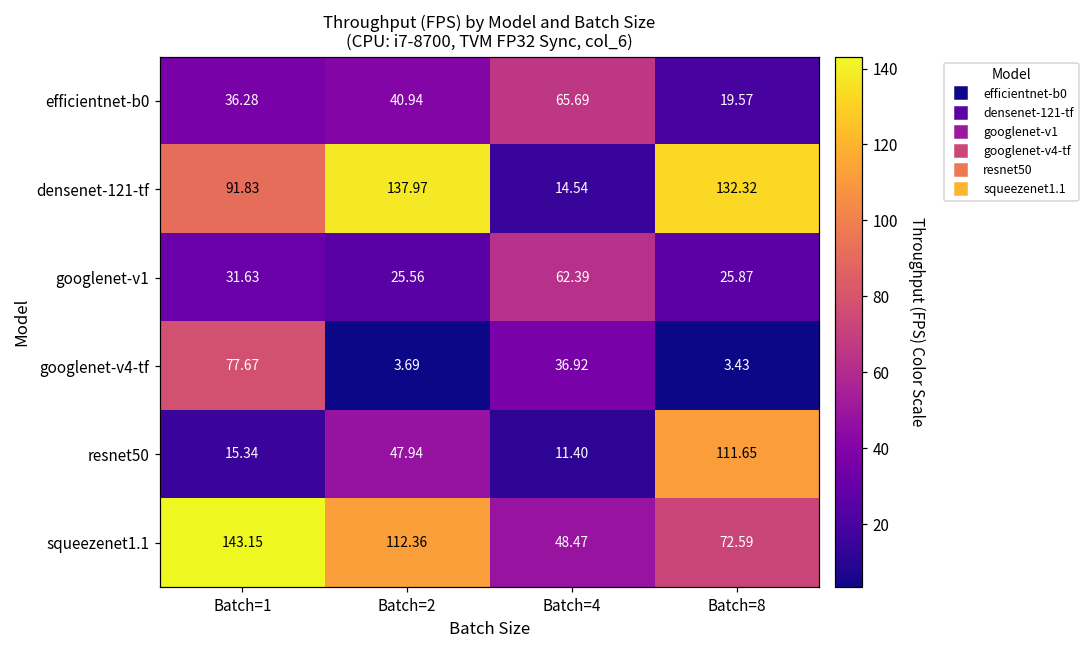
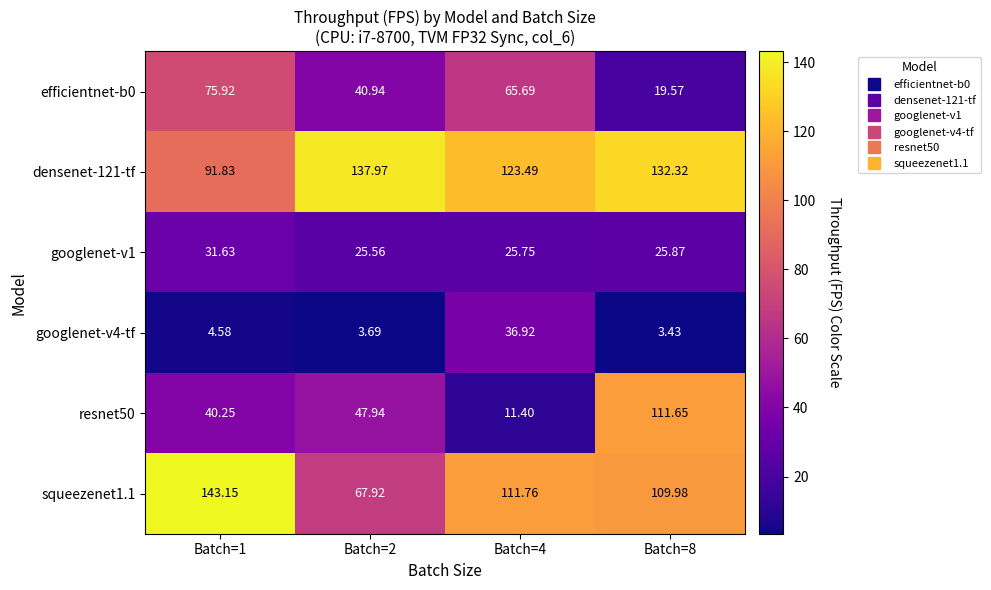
  {
    "efficientnet-b0": {
-     "Batch=1": 36.28,
+     "Batch=1": 75.92,
      "Batch=2": 40.94,
      "Batch=4": 65.69,
      "Batch=8": 19.57
    },
    "densenet-121-tf": {
      "Batch=1": 91.83,
      "Batch=2": 137.97,
-     "Batch=4": 14.54,
+     "Batch=4": 123.49,
      "Batch=8": 132.32
    },
    "googlenet-v1": {
      "Batch=1": 31.63,
      "Batch=2": 25.56,
-     "Batch=4": 62.39,
+     "Batch=4": 25.75,
      "Batch=8": 25.87
    },
    "googlenet-v4-tf": {
-     "Batch=1": 77.67,
+     "Batch=1": 4.58,
      "Batch=2": 3.69,
      "Batch=4": 36.92,
      "Batch=8": 3.43
    },
    "resnet50": {
-     "Batch=1": 15.34,
+     "Batch=1": 40.25,
      "Batch=2": 47.94,
      "Batch=4": 11.40,
      "Batch=8": 111.65
    },
    "squeezenet1.1": {
      "Batch=1": 143.15,
-     "Batch=2": 112.36,
-     "Batch=4": 48.47,
-     "Batch=8": 72.59
+     "Batch=2": 67.92,
+     "Batch=4": 111.76,
+     "Batch=8": 109.98
    }
  }
